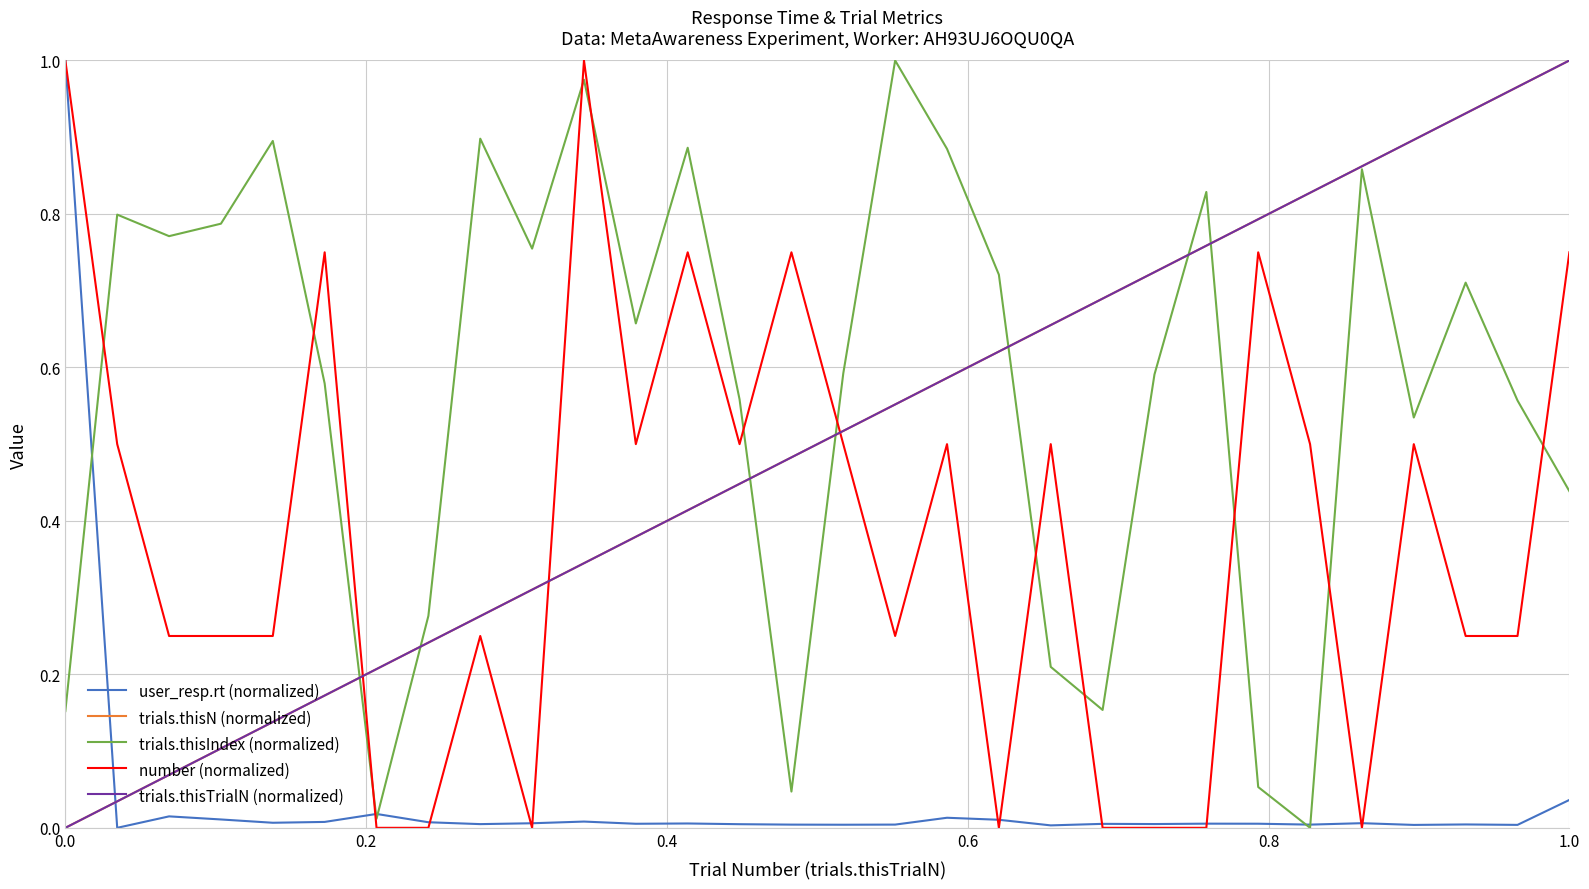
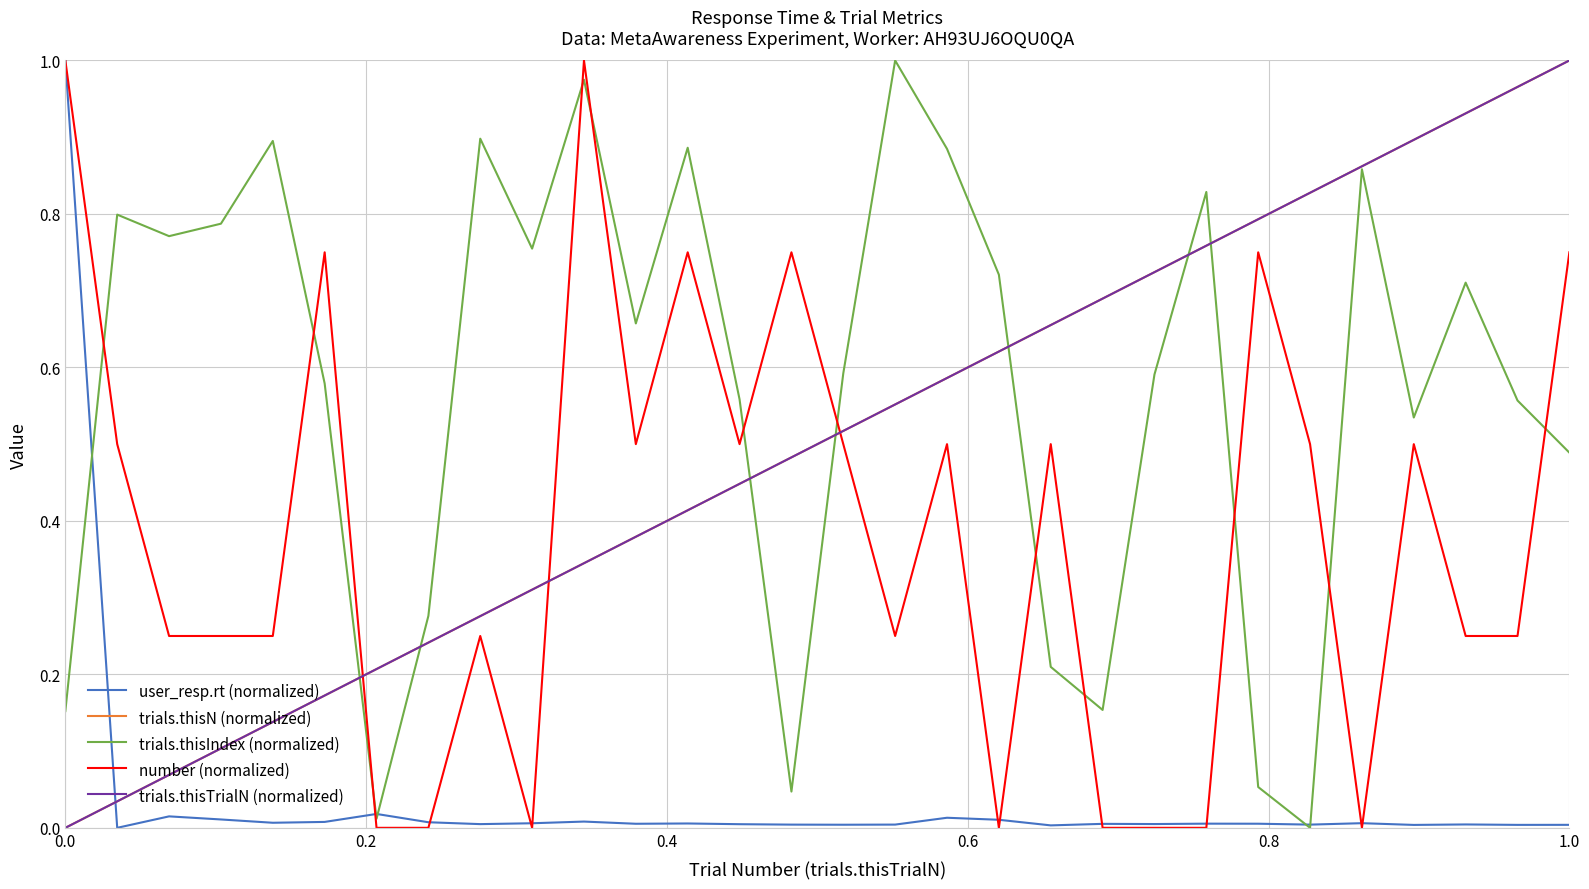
  {
    "user_resp.rt (normalized)": {
-     "1.0": 0.04
+     "1.0": 0.00
    },
    "trials.thisTrialN (normalized)": {
      "0.0": 0.00,
      "1.0": 1.00
    },
    "trials.thisIndex (normalized)": {
      "0.0": 0.15,
-     "1.0": 0.44
+     "1.0": 0.49
    },
    "number (normalized)": {
      "1.0": 0.75
    }
  }
